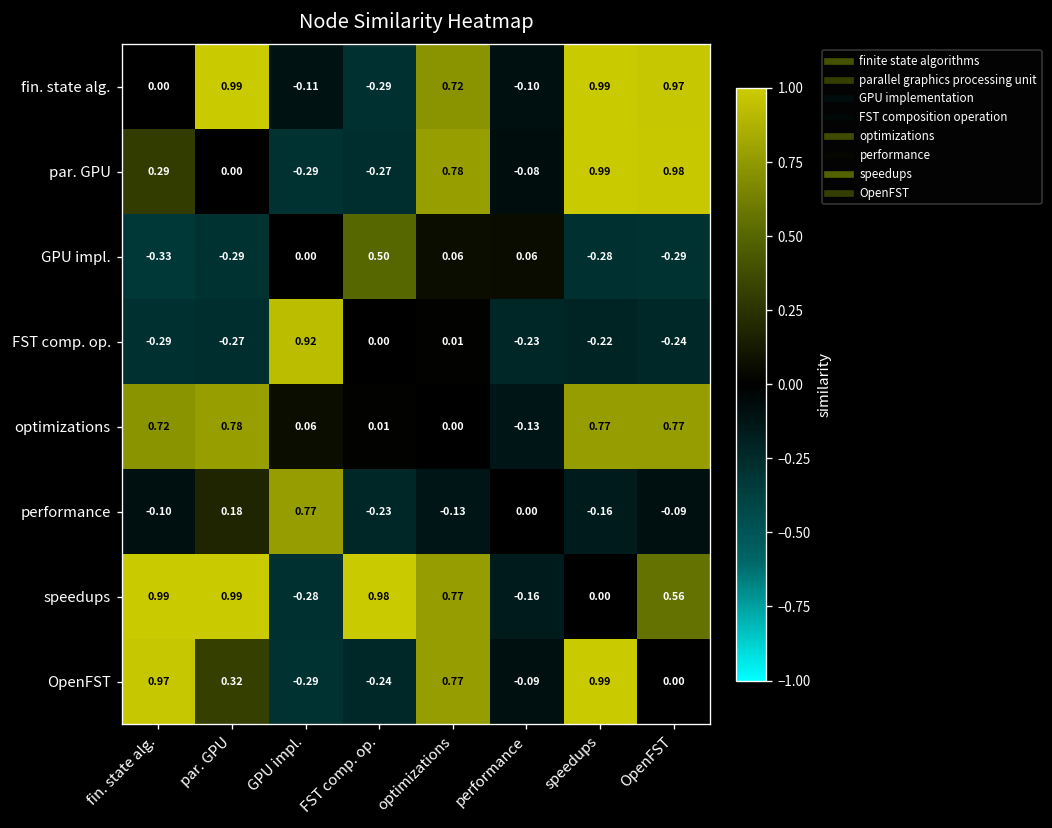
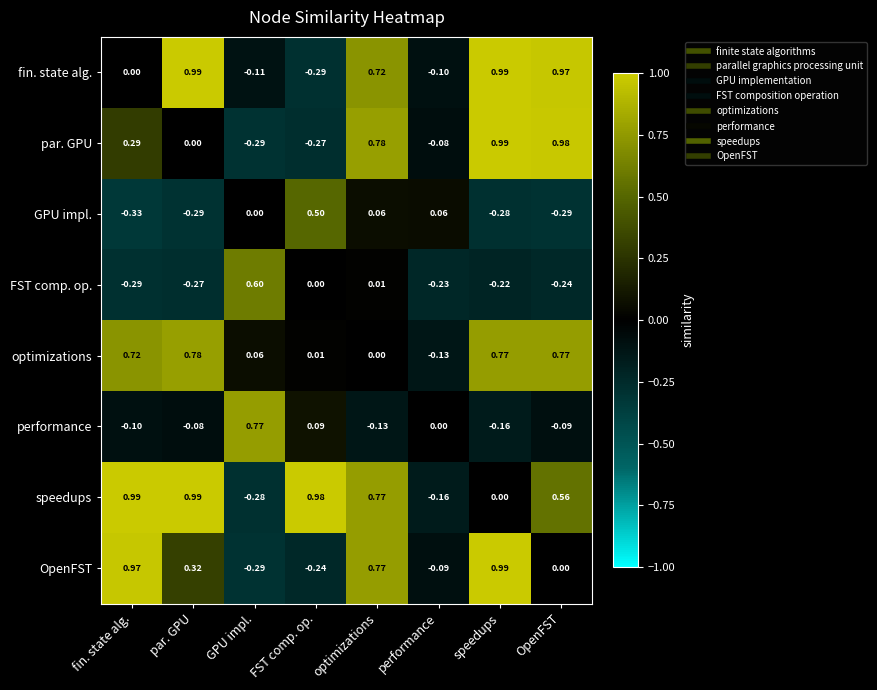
  {
    "fin. state alg.": {
      "fin. state alg.": 0.00,
      "par. GPU": 0.99,
      "GPU impl.": -0.11,
      "FST comp. op.": -0.29,
      "optimizations": 0.72,
      "performance": -0.10,
      "speedups": 0.99,
      "OpenFST": 0.97
    },
    "par. GPU": {
      "fin. state alg.": 0.29,
      "par. GPU": 0.00,
      "GPU impl.": -0.29,
      "FST comp. op.": -0.27,
      "optimizations": 0.78,
      "performance": -0.08,
      "speedups": 0.99,
      "OpenFST": 0.98
    },
    "GPU impl.": {
      "fin. state alg.": -0.33,
      "par. GPU": -0.29,
      "GPU impl.": 0.00,
      "FST comp. op.": 0.50,
      "optimizations": 0.06,
      "performance": 0.06,
      "speedups": -0.28,
      "OpenFST": -0.29
    },
    "FST comp. op.": {
      "fin. state alg.": -0.29,
      "par. GPU": -0.27,
-     "GPU impl.": 0.92,
+     "GPU impl.": 0.60,
      "FST comp. op.": 0.00,
      "optimizations": 0.01,
      "performance": -0.23,
      "speedups": -0.22,
      "OpenFST": -0.24
    },
    "optimizations": {
      "fin. state alg.": 0.72,
      "par. GPU": 0.78,
      "GPU impl.": 0.06,
      "FST comp. op.": 0.01,
      "optimizations": 0.00,
      "performance": -0.13,
      "speedups": 0.77,
      "OpenFST": 0.77
    },
    "performance": {
      "fin. state alg.": -0.10,
-     "par. GPU": 0.18,
+     "par. GPU": -0.08,
      "GPU impl.": 0.77,
-     "FST comp. op.": -0.23,
+     "FST comp. op.": 0.09,
      "optimizations": -0.13,
      "performance": 0.00,
      "speedups": -0.16,
      "OpenFST": -0.09
    },
    "speedups": {
      "fin. state alg.": 0.99,
      "par. GPU": 0.99,
      "GPU impl.": -0.28,
      "FST comp. op.": 0.98,
      "optimizations": 0.77,
      "performance": -0.16,
      "speedups": 0.00,
      "OpenFST": 0.56
    },
    "OpenFST": {
      "fin. state alg.": 0.97,
      "par. GPU": 0.32,
      "GPU impl.": -0.29,
      "FST comp. op.": -0.24,
      "optimizations": 0.77,
      "performance": -0.09,
      "speedups": 0.99,
      "OpenFST": 0.00
    }
  }
